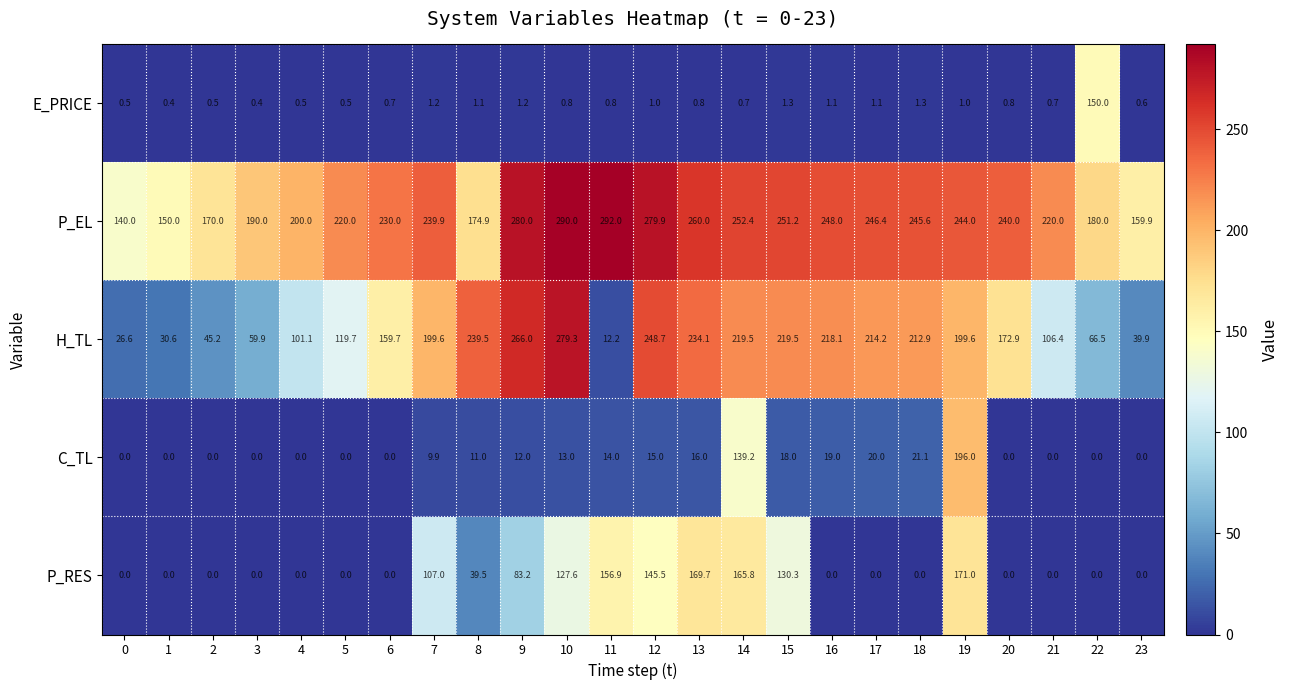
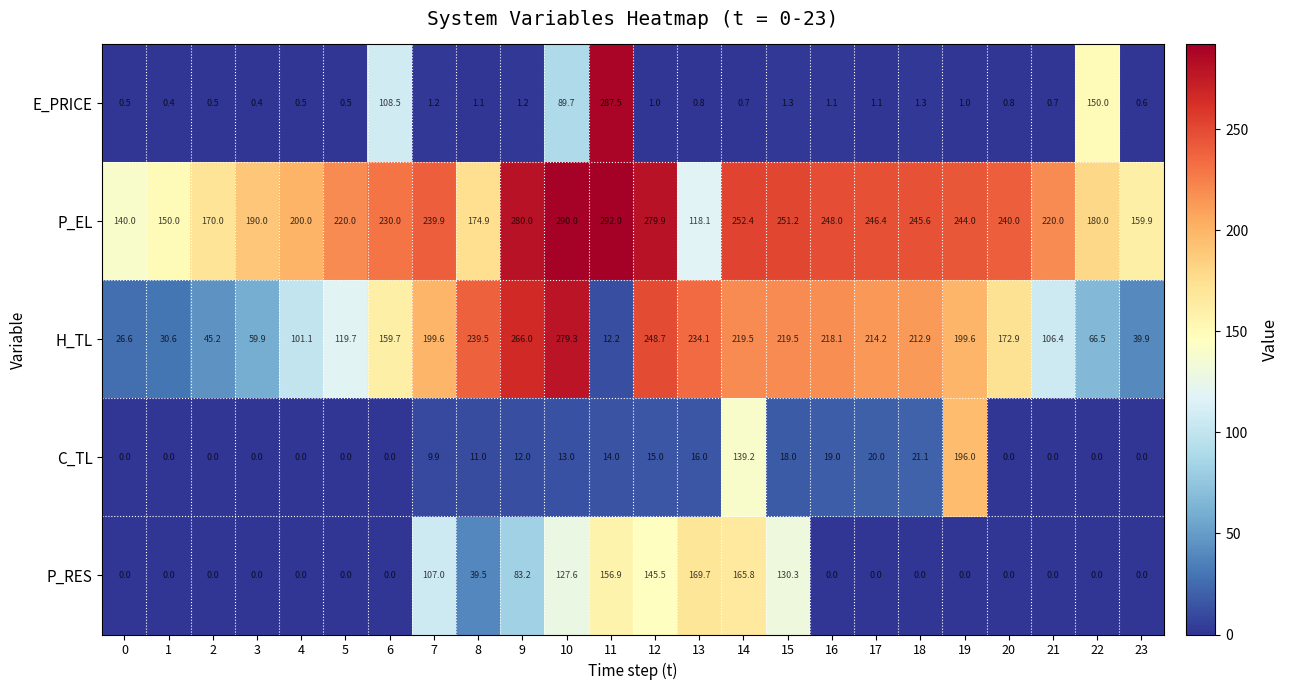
  {
    "E_PRICE": {
      "0": 0.5,
      "1": 0.4,
      "2": 0.5,
      "3": 0.4,
      "4": 0.5,
      "5": 0.5,
-     "6": 0.7,
+     "6": 108.5,
      "7": 1.2,
      "8": 1.1,
      "9": 1.2,
-     "10": 0.8,
-     "11": 0.8,
+     "10": 89.7,
+     "11": 287.5,
      "12": 1.0,
      "13": 0.8,
      "14": 0.7,
      "15": 1.3,
      "16": 1.1,
      "17": 1.1,
      "18": 1.3,
      "19": 1.0,
      "20": 0.8,
      "21": 0.7,
      "22": 150.0,
      "23": 0.6
    },
    "P_EL": {
      "0": 140.0,
      "1": 150.0,
      "2": 170.0,
      "3": 190.0,
      "4": 200.0,
      "5": 220.0,
      "6": 230.0,
      "7": 239.9,
      "8": 174.9,
      "9": 280.0,
      "10": 290.0,
      "11": 292.0,
      "12": 279.9,
-     "13": 260.0,
+     "13": 118.1,
      "14": 252.4,
      "15": 251.2,
      "16": 248.0,
      "17": 246.4,
      "18": 245.6,
      "19": 244.0,
      "20": 240.0,
      "21": 220.0,
      "22": 180.0,
      "23": 159.9
    },
    "H_TL": {
      "0": 26.6,
      "1": 30.6,
      "2": 45.2,
      "3": 59.9,
      "4": 101.1,
      "5": 119.7,
      "6": 159.7,
      "7": 199.6,
      "8": 239.5,
      "9": 266.0,
      "10": 279.3,
      "11": 12.2,
      "12": 248.7,
      "13": 234.1,
      "14": 219.5,
      "15": 219.5,
      "16": 218.1,
      "17": 214.2,
      "18": 212.9,
      "19": 199.6,
      "20": 172.9,
      "21": 106.4,
      "22": 66.5,
      "23": 39.9
    },
    "C_TL": {
      "0": 0.0,
      "1": 0.0,
      "2": 0.0,
      "3": 0.0,
      "4": 0.0,
      "5": 0.0,
      "6": 0.0,
      "7": 9.9,
      "8": 11.0,
      "9": 12.0,
      "10": 13.0,
      "11": 14.0,
      "12": 15.0,
      "13": 16.0,
      "14": 139.2,
      "15": 18.0,
      "16": 19.0,
      "17": 20.0,
      "18": 21.1,
      "19": 196.0,
      "20": 0.0,
      "21": 0.0,
      "22": 0.0,
      "23": 0.0
    },
    "P_RES": {
      "0": 0.0,
      "1": 0.0,
      "2": 0.0,
      "3": 0.0,
      "4": 0.0,
      "5": 0.0,
      "6": 0.0,
      "7": 107.0,
      "8": 39.5,
      "9": 83.2,
      "10": 127.6,
      "11": 156.9,
      "12": 145.5,
      "13": 169.7,
      "14": 165.8,
      "15": 130.3,
      "16": 0.0,
      "17": 0.0,
      "18": 0.0,
-     "19": 171.0,
+     "19": 0.0,
      "20": 0.0,
      "21": 0.0,
      "22": 0.0,
      "23": 0.0
    }
  }
